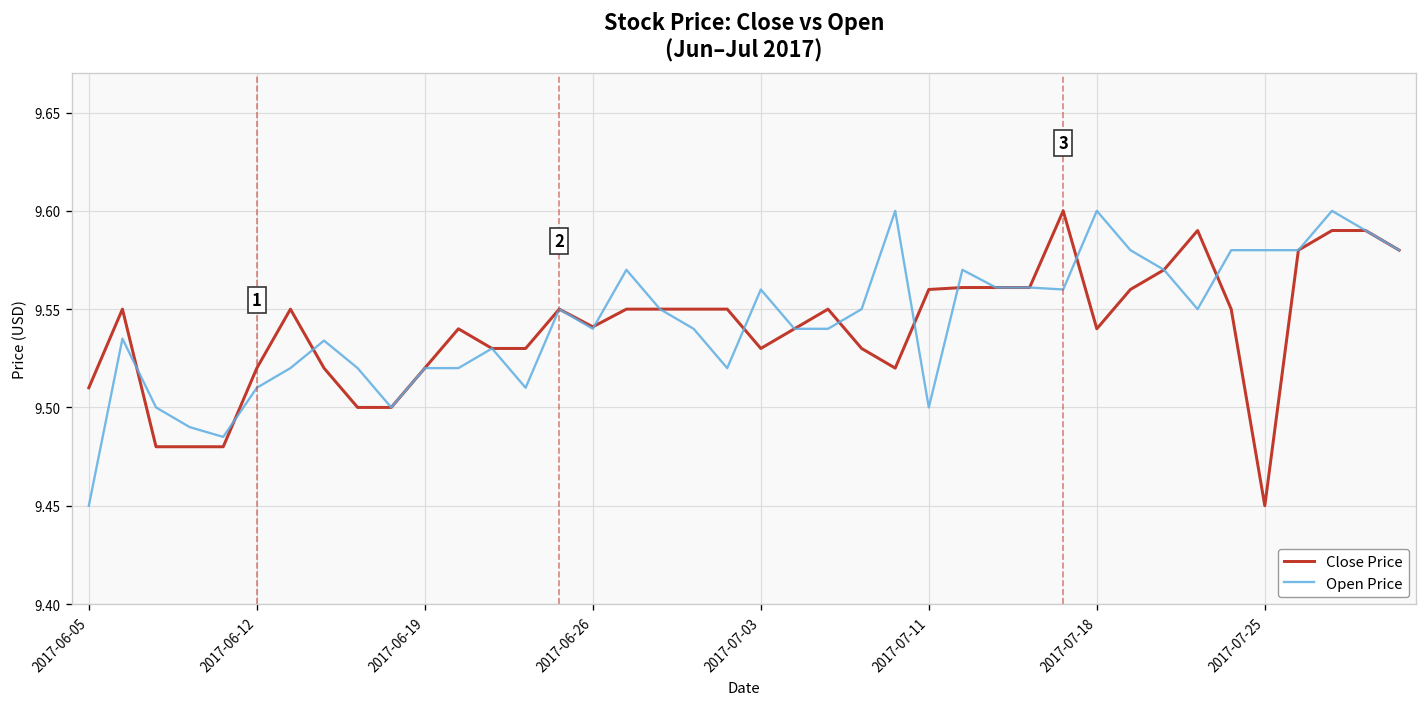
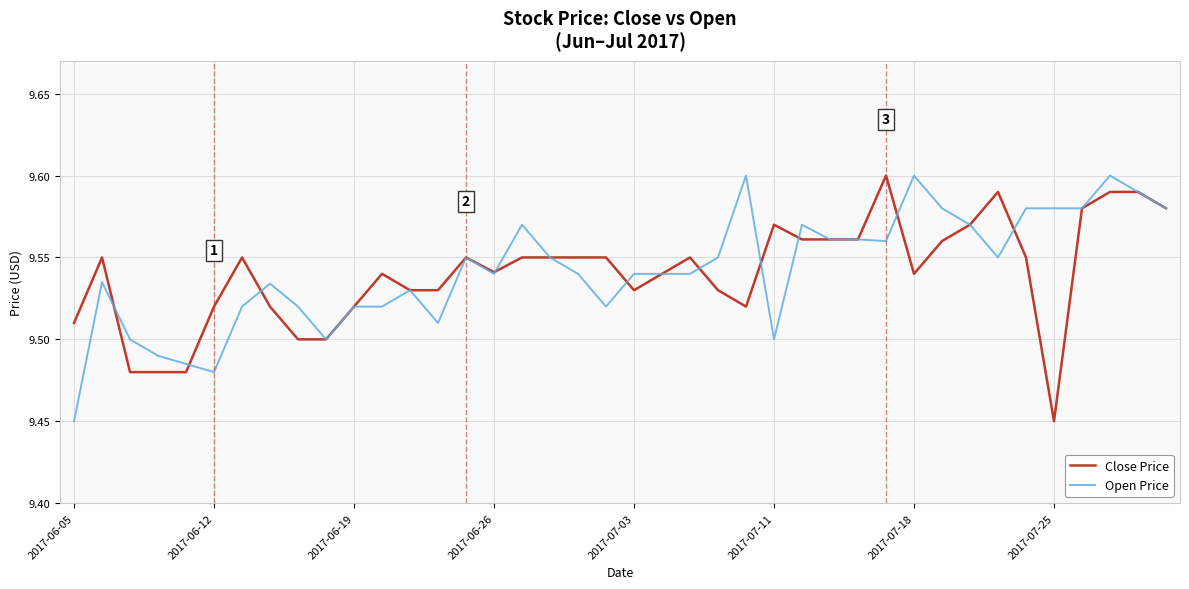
  {
    "Close Price": {
      "2017-06-05": 9.51,
      "2017-06-12": 9.52,
      "2017-07-03": 9.53,
-     "2017-07-11": 9.56,
+     "2017-07-11": 9.57,
      "2017-07-18": 9.54,
      "2017-07-25": 9.45
    },
    "Open Price": {
      "2017-06-05": 9.45,
-     "2017-06-12": 9.51,
-     "2017-07-03": 9.56,
+     "2017-06-12": 9.48,
+     "2017-07-03": 9.54,
      "2017-07-11": 9.50,
      "2017-07-18": 9.60,
      "2017-07-25": 9.58
    }
  }
